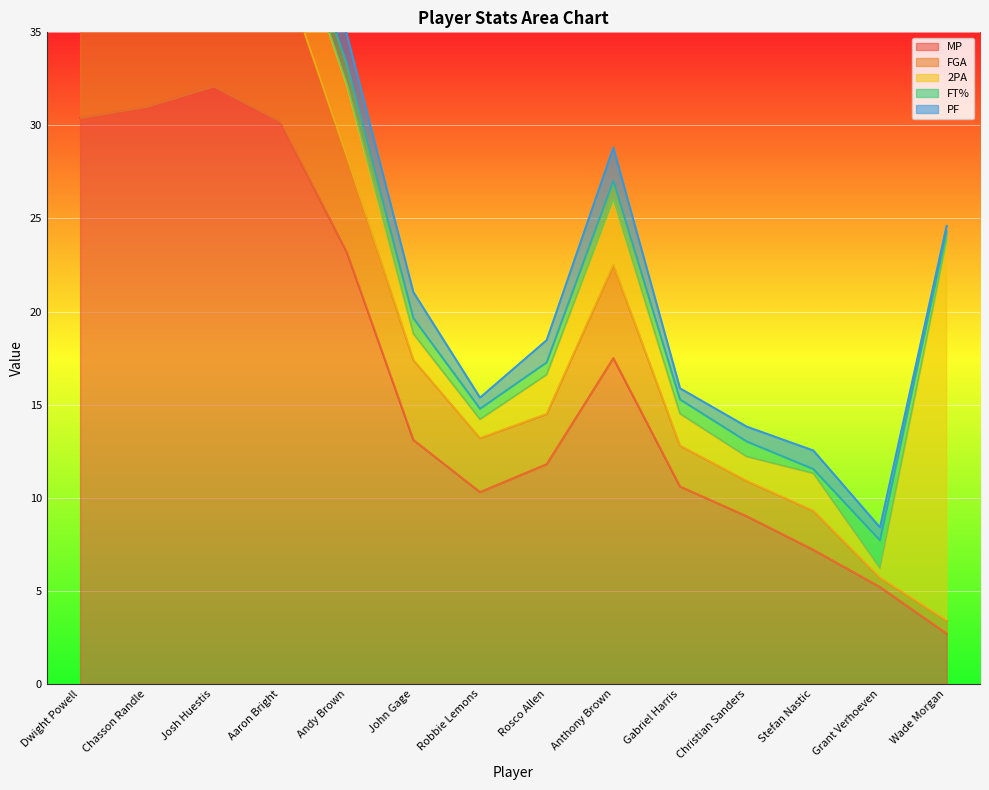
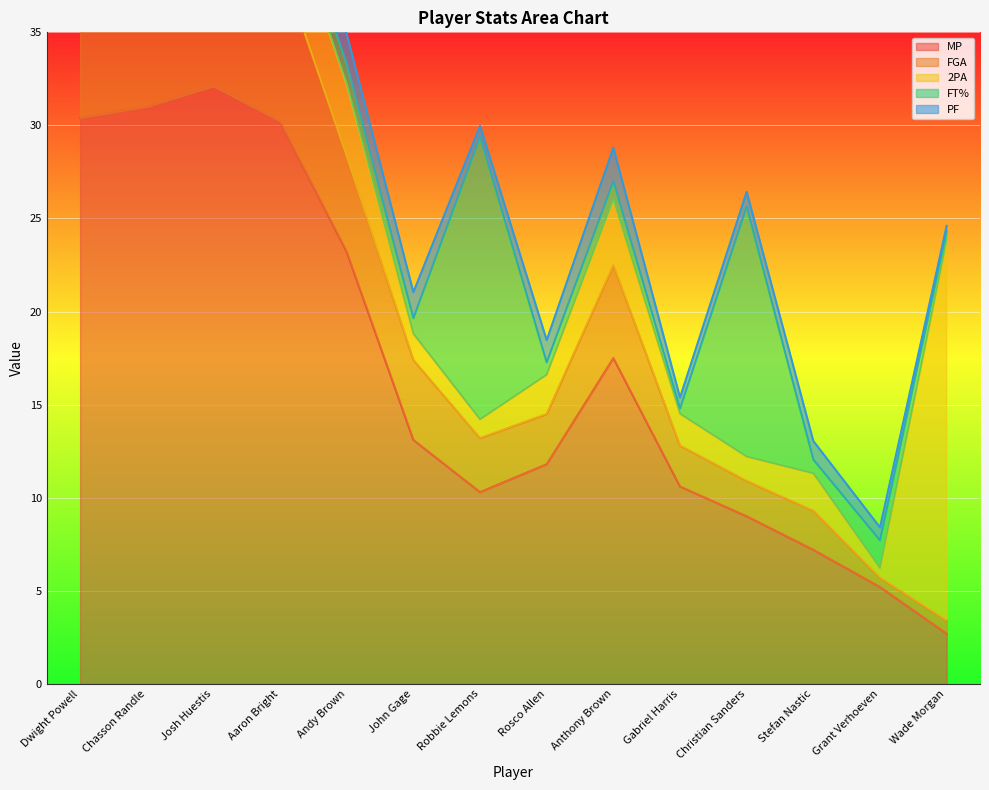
  {
    "2PA": {
      "Andy Brown": 3.9,
      "John Gage": 1.4,
      "Robbie Lemons": 1.0,
      "Rosco Allen": 2.1,
      "Anthony Brown": 3.5,
      "Gabriel Harris": 1.7,
      "Christian Sanders": 1.3,
      "Stefan Nastic": 2.0,
      "Grant Verhoeven": 0.5,
      "Wade Morgan": 20.4
    },
    "FT%": {
      "Andy Brown": 1.1,
      "John Gage": 0.8,
-     "Robbie Lemons": 0.6,
+     "Robbie Lemons": 15.2,
      "Rosco Allen": 0.7,
      "Anthony Brown": 1.0,
-     "Gabriel Harris": 0.8,
-     "Christian Sanders": 0.8,
-     "Stefan Nastic": 0.2,
+     "Gabriel Harris": 0.3,
+     "Christian Sanders": 13.4,
+     "Stefan Nastic": 0.7,
      "Grant Verhoeven": 1.5,
      "Wade Morgan": 0.5
    },
    "PF": {
      "Andy Brown": 1.6,
      "John Gage": 1.4,
      "Robbie Lemons": 0.6,
      "Rosco Allen": 1.2,
      "Anthony Brown": 1.8,
      "Gabriel Harris": 0.6,
      "Christian Sanders": 0.8,
      "Stefan Nastic": 1.0,
      "Grant Verhoeven": 0.7,
      "Wade Morgan": 0.3
    }
  }
